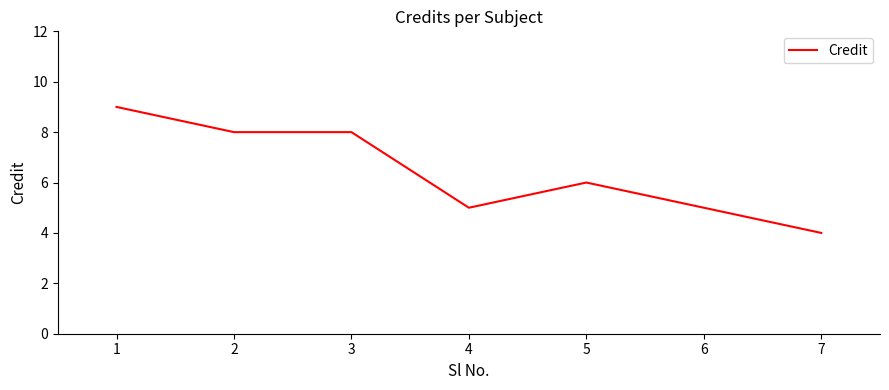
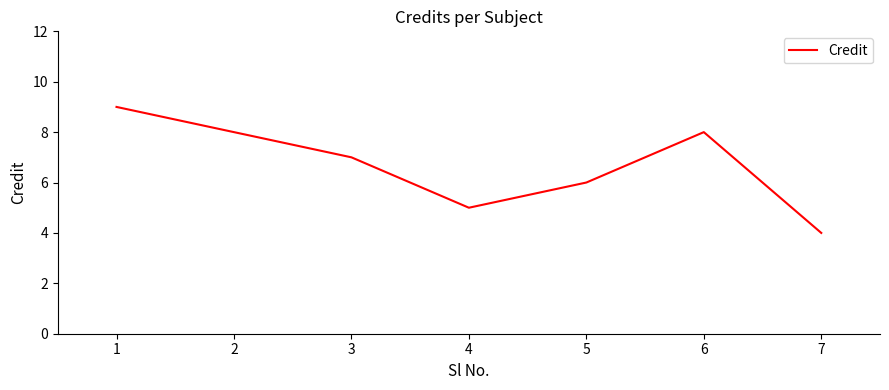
  {
    "1": 9,
    "2": 8,
-   "3": 8,
+   "3": 7,
    "4": 5,
    "5": 6,
-   "6": 5,
+   "6": 8,
    "7": 4
  }
